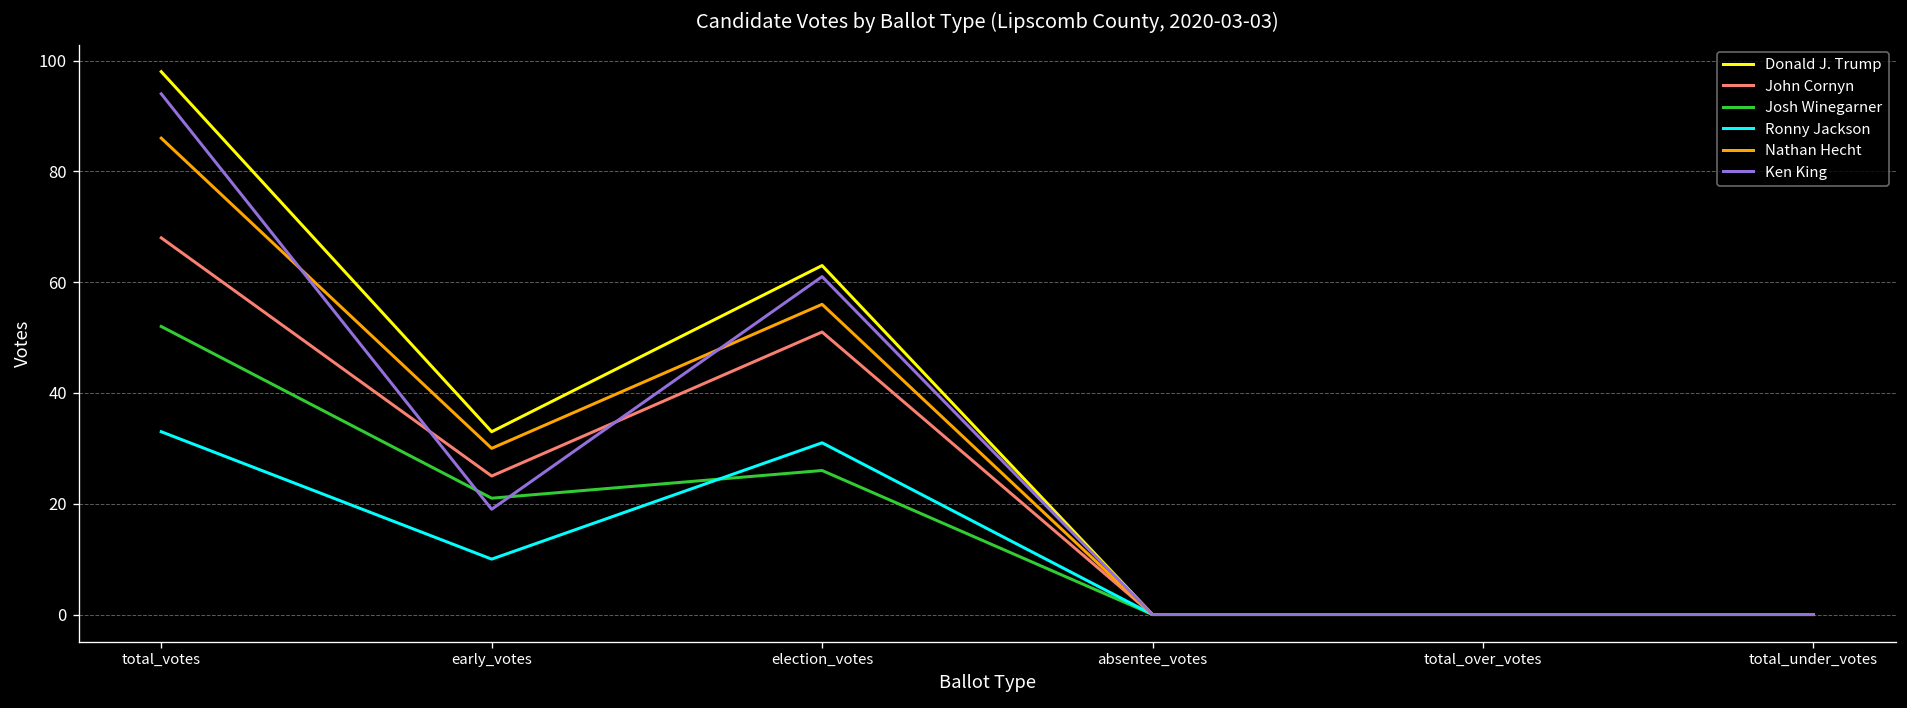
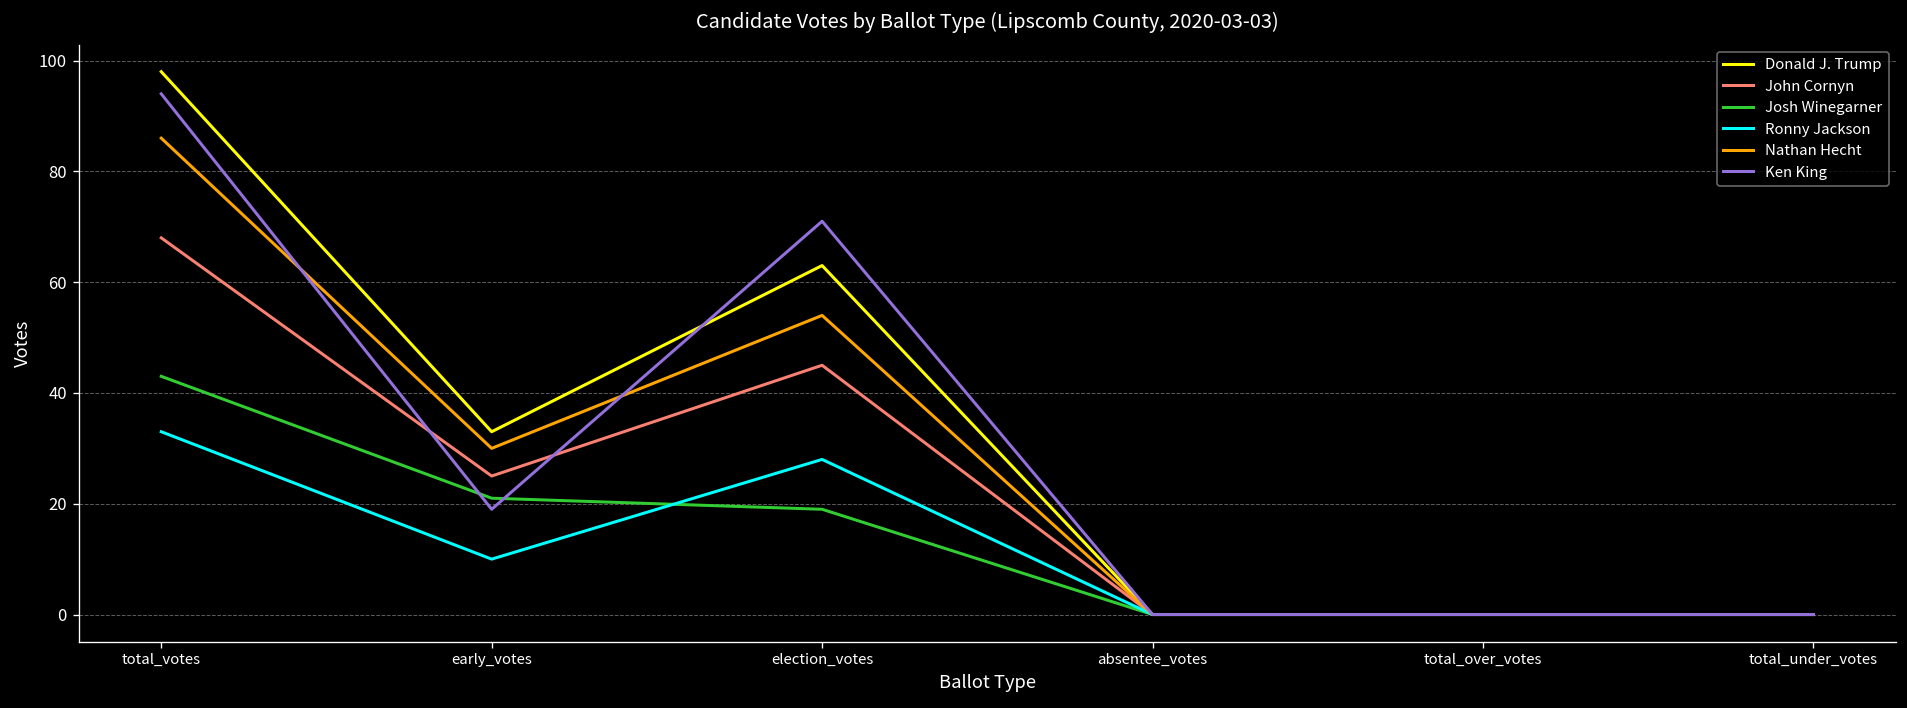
  {
    "Donald J. Trump": {
      "total_votes": 98,
      "early_votes": 33,
      "election_votes": 63
    },
    "John Cornyn": {
      "total_votes": 68,
      "early_votes": 25,
-     "election_votes": 51
+     "election_votes": 45
    },
    "Josh Winegarner": {
-     "total_votes": 52,
+     "total_votes": 43,
      "early_votes": 21,
-     "election_votes": 26
+     "election_votes": 19
    },
    "Ronny Jackson": {
      "total_votes": 33,
      "early_votes": 10,
-     "election_votes": 31
+     "election_votes": 28
    },
    "Nathan Hecht": {
      "total_votes": 86,
      "early_votes": 30,
-     "election_votes": 56
+     "election_votes": 54
    },
    "Ken King": {
      "total_votes": 94,
      "early_votes": 19,
-     "election_votes": 61
+     "election_votes": 71
    }
  }
